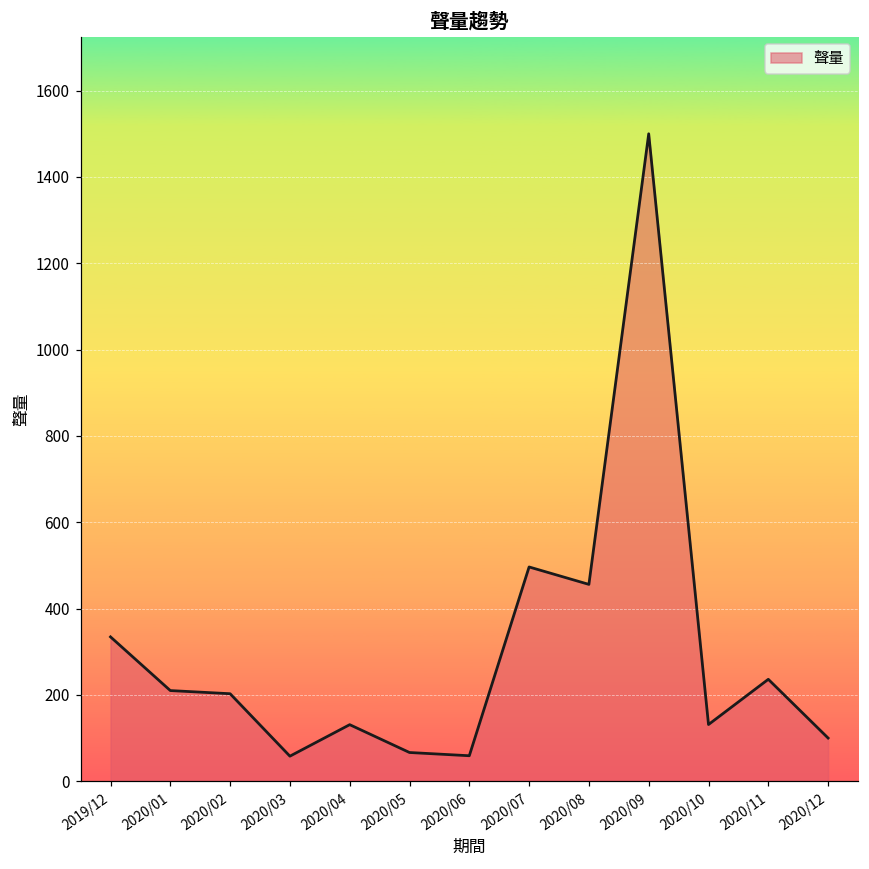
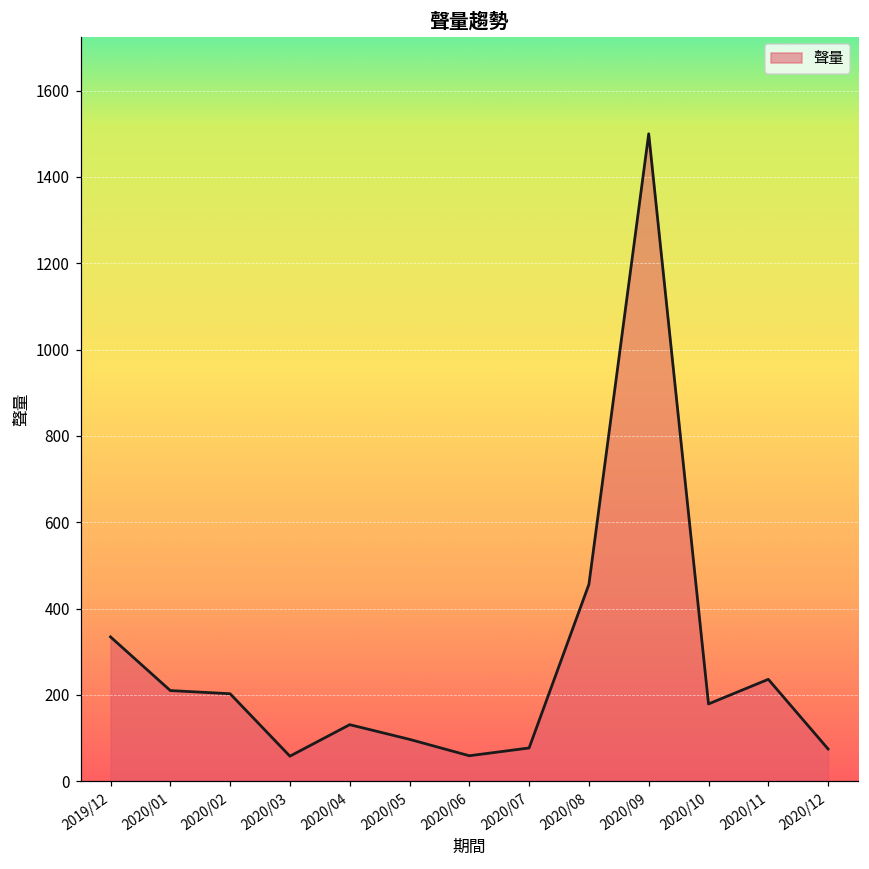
  {
    "2019/12": 330,
    "2020/01": 210,
    "2020/02": 200,
    "2020/03": 60,
    "2020/04": 130,
-   "2020/05": 70,
+   "2020/05": 100,
    "2020/06": 60,
-   "2020/07": 500,
+   "2020/07": 80,
    "2020/08": 460,
    "2020/09": 1500,
-   "2020/10": 130,
+   "2020/10": 180,
    "2020/11": 240,
-   "2020/12": 100
+   "2020/12": 70
  }
